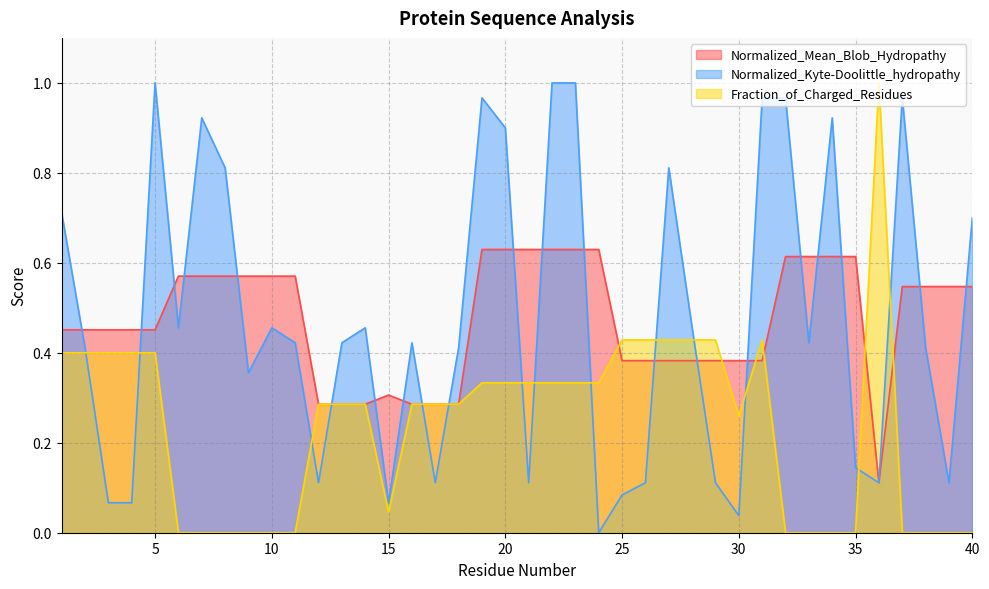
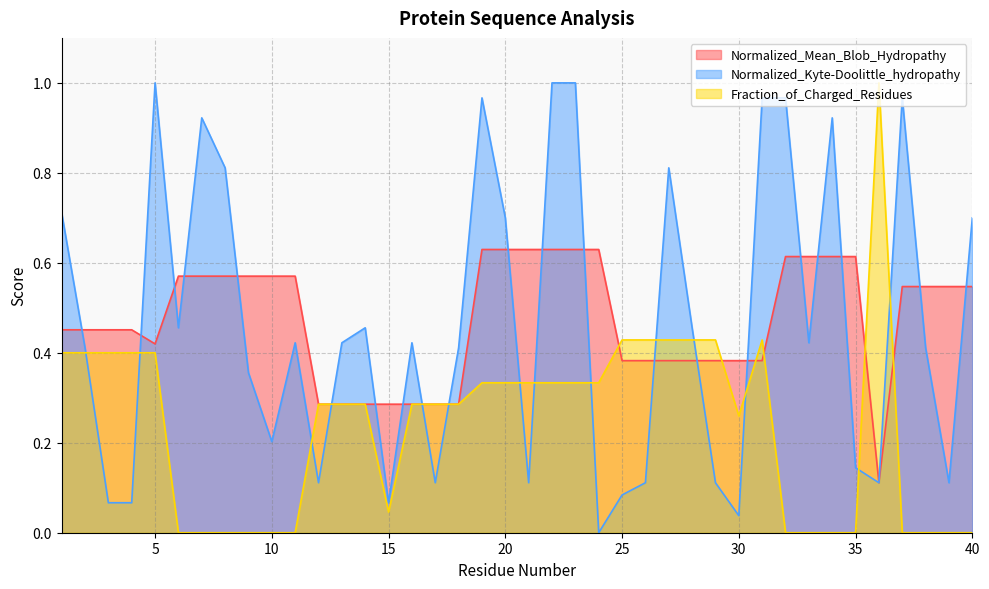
  {
    "Normalized_Mean_Blob_Hydropathy": {
-     "5": 0.45,
+     "5": 0.42,
      "10": 0.57,
-     "15": 0.31,
+     "15": 0.29,
      "20": 0.63,
      "25": 0.38,
      "30": 0.38,
      "35": 0.61,
      "40": 0.55
    },
    "Normalized_Kyte-Doolittle_hydropathy": {
      "5": 1.00,
-     "10": 0.46,
+     "10": 0.20,
      "15": 0.07,
-     "20": 0.9,
+     "20": 0.7,
      "25": 0.08,
      "30": 0.04,
      "35": 0.14,
      "40": 0.70
    },
    "Fraction_of_Charged_Residues": {
      "5": 0.40,
      "10": 0.00,
      "15": 0.05,
      "20": 0.33,
      "25": 0.43,
      "30": 0.26,
      "35": 0.00,
      "40": 0.00
    }
  }
